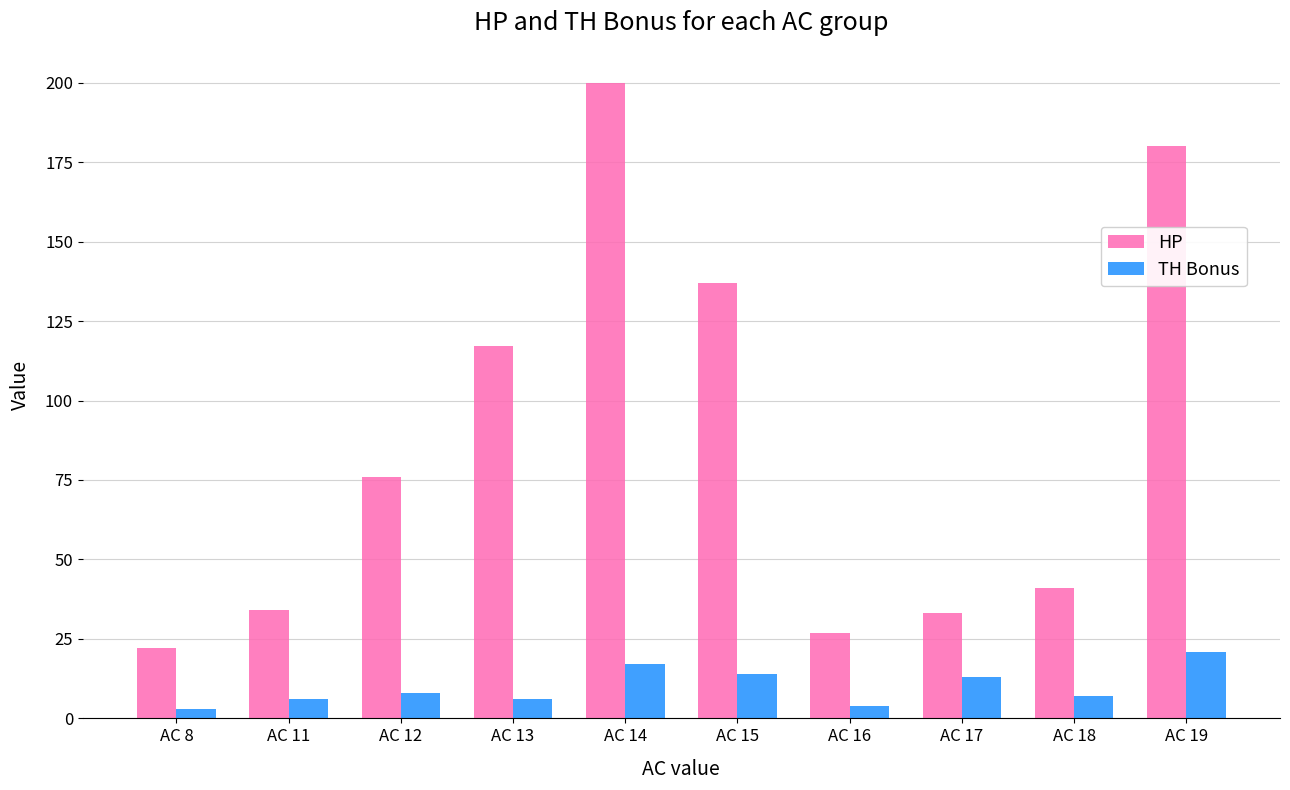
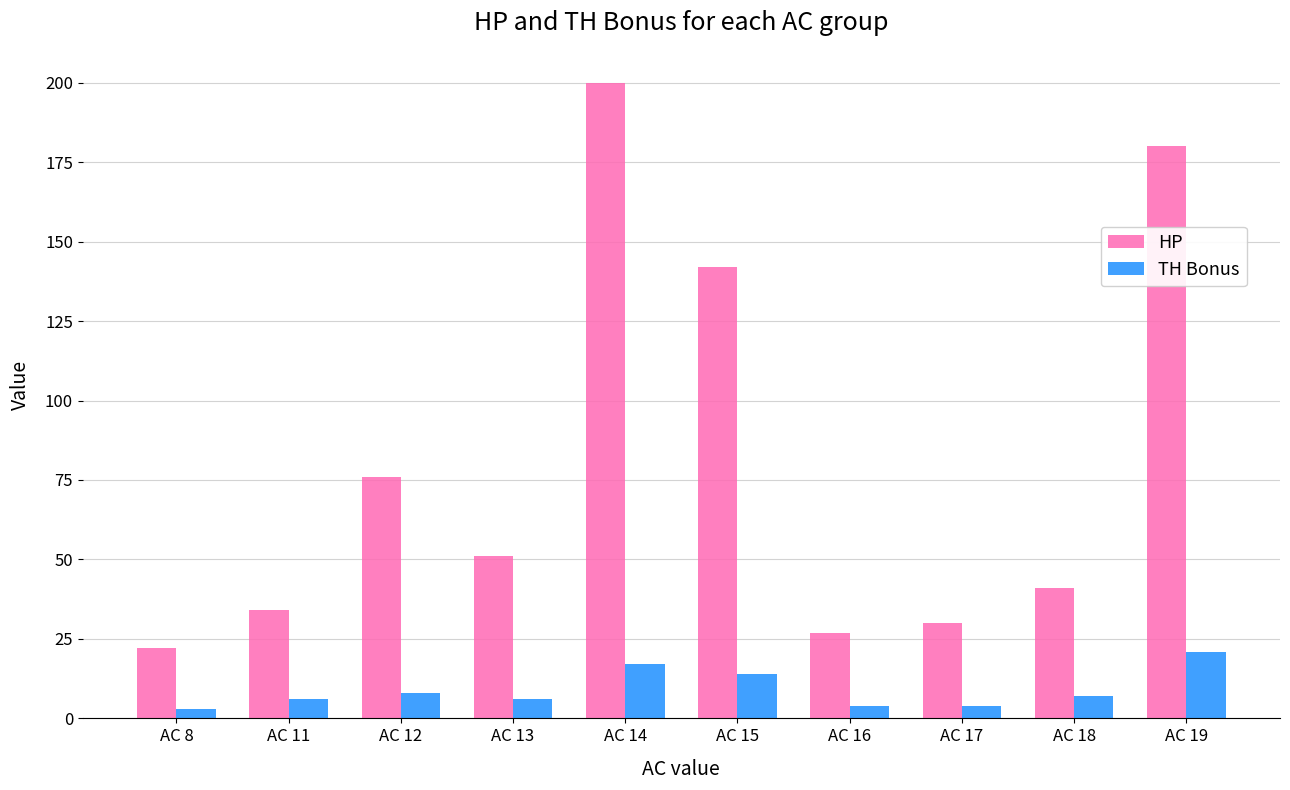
  {
    "HP": {
      "AC 8": 22,
      "AC 11": 34,
      "AC 12": 76,
-     "AC 13": 117,
+     "AC 13": 51,
      "AC 14": 200,
-     "AC 15": 137,
+     "AC 15": 142,
      "AC 16": 27,
-     "AC 17": 33,
+     "AC 17": 30,
      "AC 18": 41,
      "AC 19": 180
    },
    "TH Bonus": {
      "AC 8": 3,
      "AC 11": 6,
      "AC 12": 8,
      "AC 13": 6,
      "AC 14": 17,
      "AC 15": 14,
      "AC 16": 4,
-     "AC 17": 13,
+     "AC 17": 4,
      "AC 18": 7,
      "AC 19": 21
    }
  }
